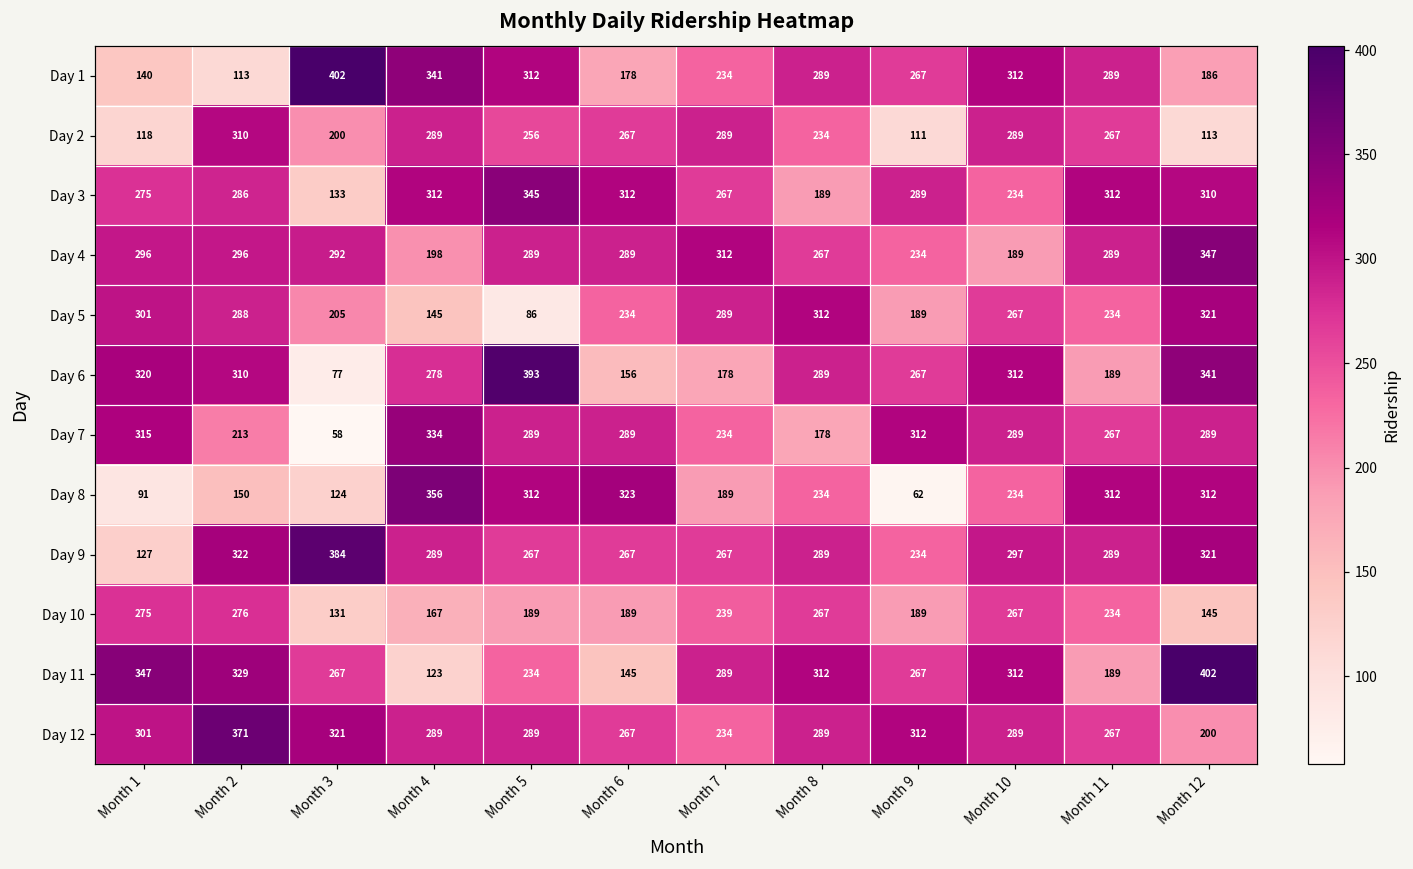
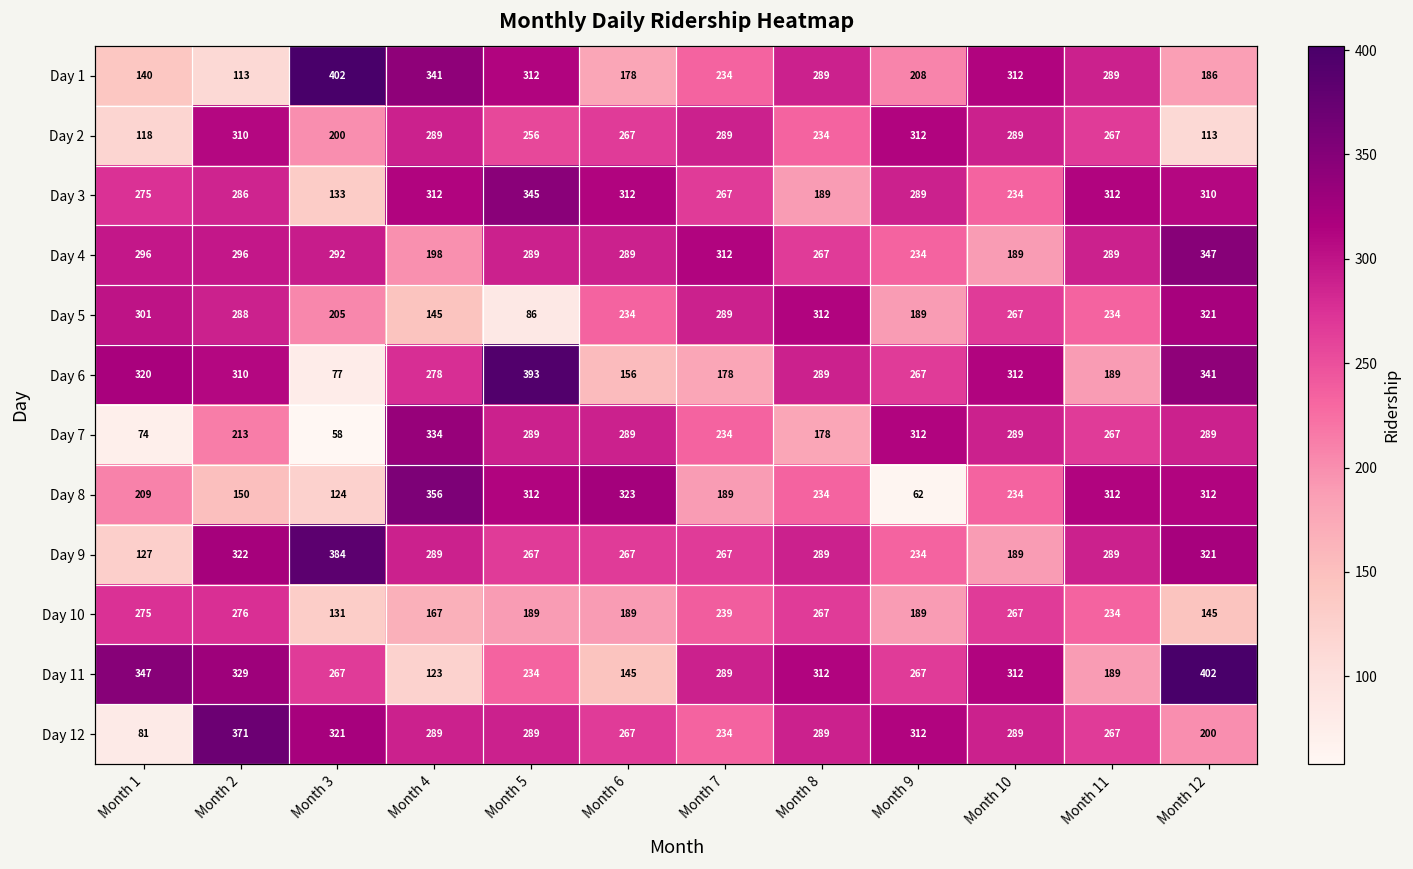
  {
    "Day 1": {
      "Month 1": 140,
      "Month 2": 113,
      "Month 3": 402,
      "Month 4": 341,
      "Month 5": 312,
      "Month 6": 178,
      "Month 7": 234,
      "Month 8": 289,
-     "Month 9": 267,
+     "Month 9": 208,
      "Month 10": 312,
      "Month 11": 289,
      "Month 12": 186
    },
    "Day 2": {
      "Month 1": 118,
      "Month 2": 310,
      "Month 3": 200,
      "Month 4": 289,
      "Month 5": 256,
      "Month 6": 267,
      "Month 7": 289,
      "Month 8": 234,
-     "Month 9": 111,
+     "Month 9": 312,
      "Month 10": 289,
      "Month 11": 267,
      "Month 12": 113
    },
    "Day 3": {
      "Month 1": 275,
      "Month 2": 286,
      "Month 3": 133,
      "Month 4": 312,
      "Month 5": 345,
      "Month 6": 312,
      "Month 7": 267,
      "Month 8": 189,
      "Month 9": 289,
      "Month 10": 234,
      "Month 11": 312,
      "Month 12": 310
    },
    "Day 4": {
      "Month 1": 296,
      "Month 2": 296,
      "Month 3": 292,
      "Month 4": 198,
      "Month 5": 289,
      "Month 6": 289,
      "Month 7": 312,
      "Month 8": 267,
      "Month 9": 234,
      "Month 10": 189,
      "Month 11": 289,
      "Month 12": 347
    },
    "Day 5": {
      "Month 1": 301,
      "Month 2": 288,
      "Month 3": 205,
      "Month 4": 145,
      "Month 5": 86,
      "Month 6": 234,
      "Month 7": 289,
      "Month 8": 312,
      "Month 9": 189,
      "Month 10": 267,
      "Month 11": 234,
      "Month 12": 321
    },
    "Day 6": {
      "Month 1": 320,
      "Month 2": 310,
      "Month 3": 77,
      "Month 4": 278,
      "Month 5": 393,
      "Month 6": 156,
      "Month 7": 178,
      "Month 8": 289,
      "Month 9": 267,
      "Month 10": 312,
      "Month 11": 189,
      "Month 12": 341
    },
    "Day 7": {
-     "Month 1": 315,
+     "Month 1": 74,
      "Month 2": 213,
      "Month 3": 58,
      "Month 4": 334,
      "Month 5": 289,
      "Month 6": 289,
      "Month 7": 234,
      "Month 8": 178,
      "Month 9": 312,
      "Month 10": 289,
      "Month 11": 267,
      "Month 12": 289
    },
    "Day 8": {
-     "Month 1": 91,
+     "Month 1": 209,
      "Month 2": 150,
      "Month 3": 124,
      "Month 4": 356,
      "Month 5": 312,
      "Month 6": 323,
      "Month 7": 189,
      "Month 8": 234,
      "Month 9": 62,
      "Month 10": 234,
      "Month 11": 312,
      "Month 12": 312
    },
    "Day 9": {
      "Month 1": 127,
      "Month 2": 322,
      "Month 3": 384,
      "Month 4": 289,
      "Month 5": 267,
      "Month 6": 267,
      "Month 7": 267,
      "Month 8": 289,
      "Month 9": 234,
-     "Month 10": 297,
+     "Month 10": 189,
      "Month 11": 289,
      "Month 12": 321
    },
    "Day 10": {
      "Month 1": 275,
      "Month 2": 276,
      "Month 3": 131,
      "Month 4": 167,
      "Month 5": 189,
      "Month 6": 189,
      "Month 7": 239,
      "Month 8": 267,
      "Month 9": 189,
      "Month 10": 267,
      "Month 11": 234,
      "Month 12": 145
    },
    "Day 11": {
      "Month 1": 347,
      "Month 2": 329,
      "Month 3": 267,
      "Month 4": 123,
      "Month 5": 234,
      "Month 6": 145,
      "Month 7": 289,
      "Month 8": 312,
      "Month 9": 267,
      "Month 10": 312,
      "Month 11": 189,
      "Month 12": 402
    },
    "Day 12": {
-     "Month 1": 301,
+     "Month 1": 81,
      "Month 2": 371,
      "Month 3": 321,
      "Month 4": 289,
      "Month 5": 289,
      "Month 6": 267,
      "Month 7": 234,
      "Month 8": 289,
      "Month 9": 312,
      "Month 10": 289,
      "Month 11": 267,
      "Month 12": 200
    }
  }
